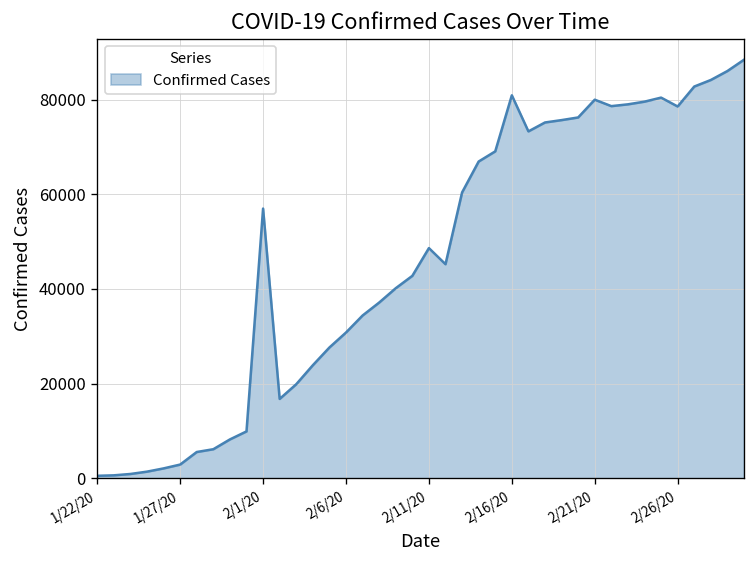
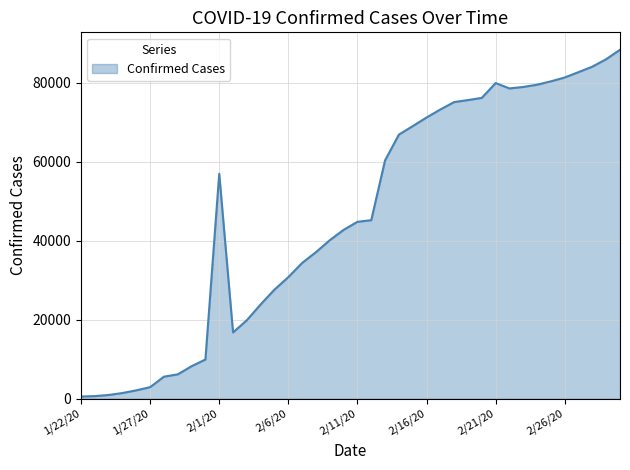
  {
    "1/22/20": 1000,
    "1/27/20": 3000,
    "2/1/20": 57000,
    "2/6/20": 31000,
-   "2/11/20": 49000,
-   "2/16/20": 81000,
+   "2/11/20": 45000,
+   "2/16/20": 71000,
    "2/21/20": 80000,
-   "2/26/20": 79000
+   "2/26/20": 81000
  }
